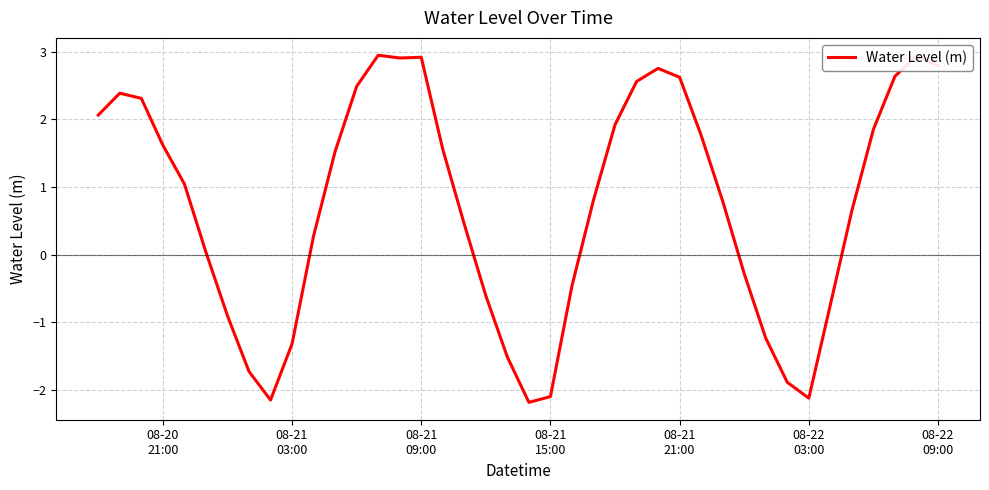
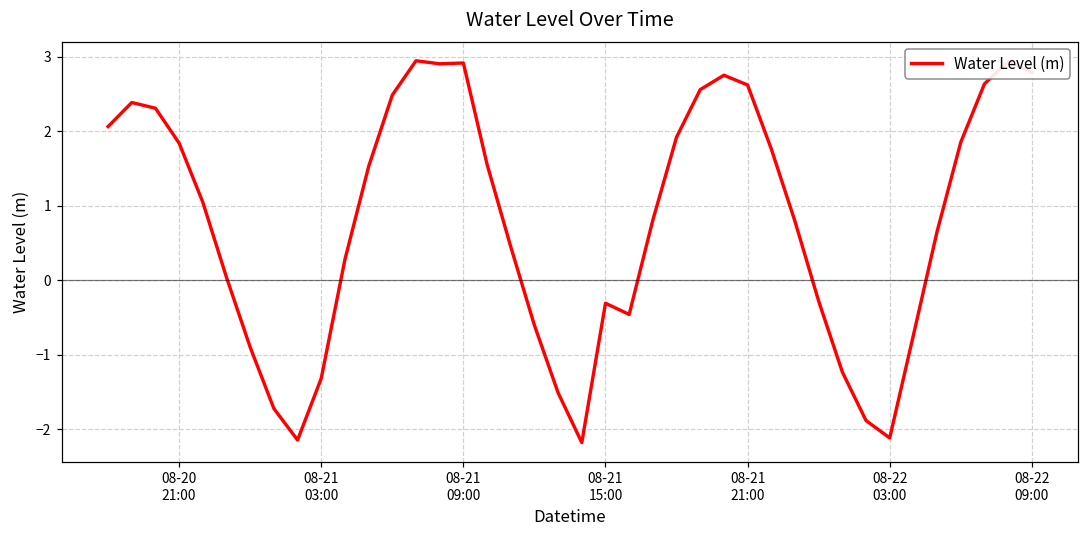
  {
-   "08-20 21:00": 1.6,
+   "08-20 21:00": 1.8,
    "08-21 03:00": -1.3,
    "08-21 09:00": 2.9,
-   "08-21 15:00": -2.1,
+   "08-21 15:00": -0.3,
    "08-21 21:00": 2.6,
    "08-22 03:00": -2.1
  }
